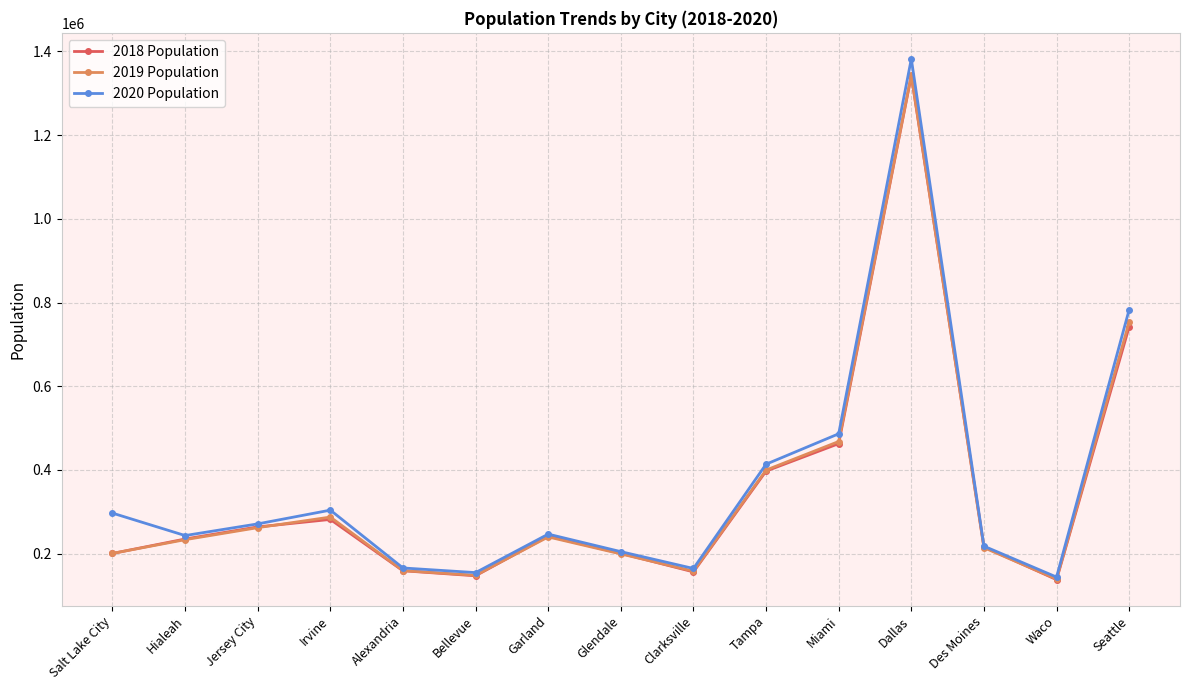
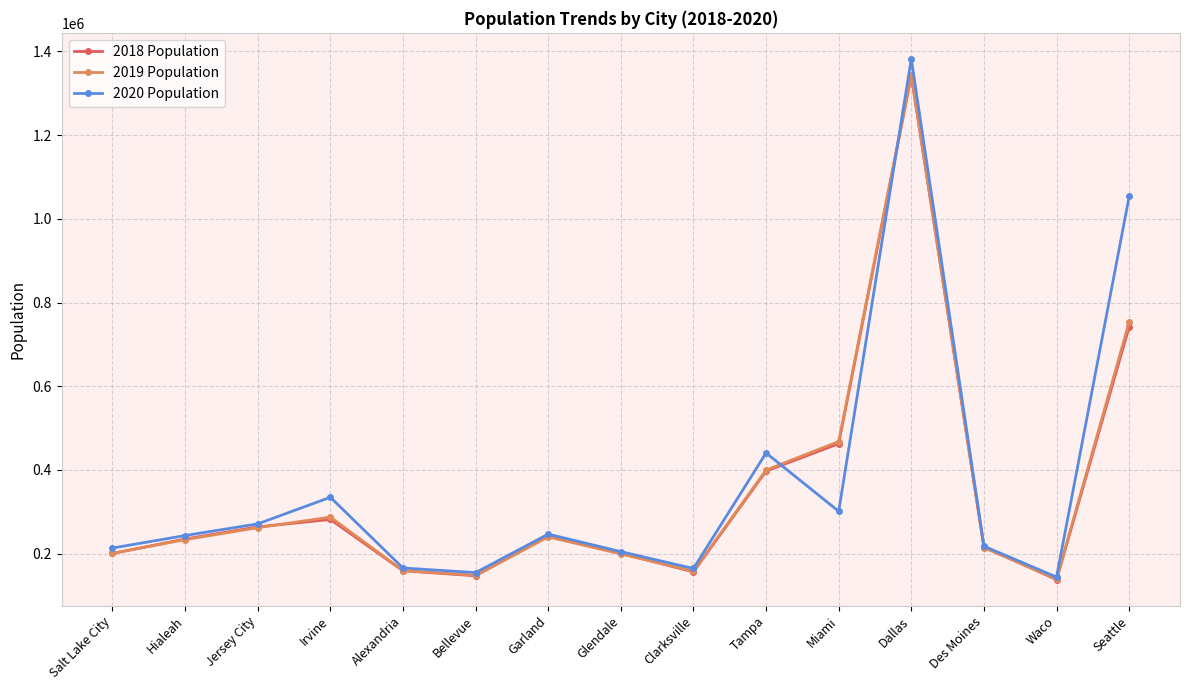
  {
    "2020 Population": {
-     "Salt Lake City": 300000,
+     "Salt Lake City": 210000,
      "Hialeah": 240000,
      "Jersey City": 270000,
-     "Irvine": 300000,
+     "Irvine": 330000,
      "Alexandria": 170000,
      "Bellevue": 150000,
      "Clarksville": 160000,
-     "Tampa": 410000,
-     "Miami": 490000,
+     "Tampa": 440000,
+     "Miami": 300000,
      "Dallas": 1380000,
-     "Seattle": 780000
+     "Seattle": 1050000
    }
  }
